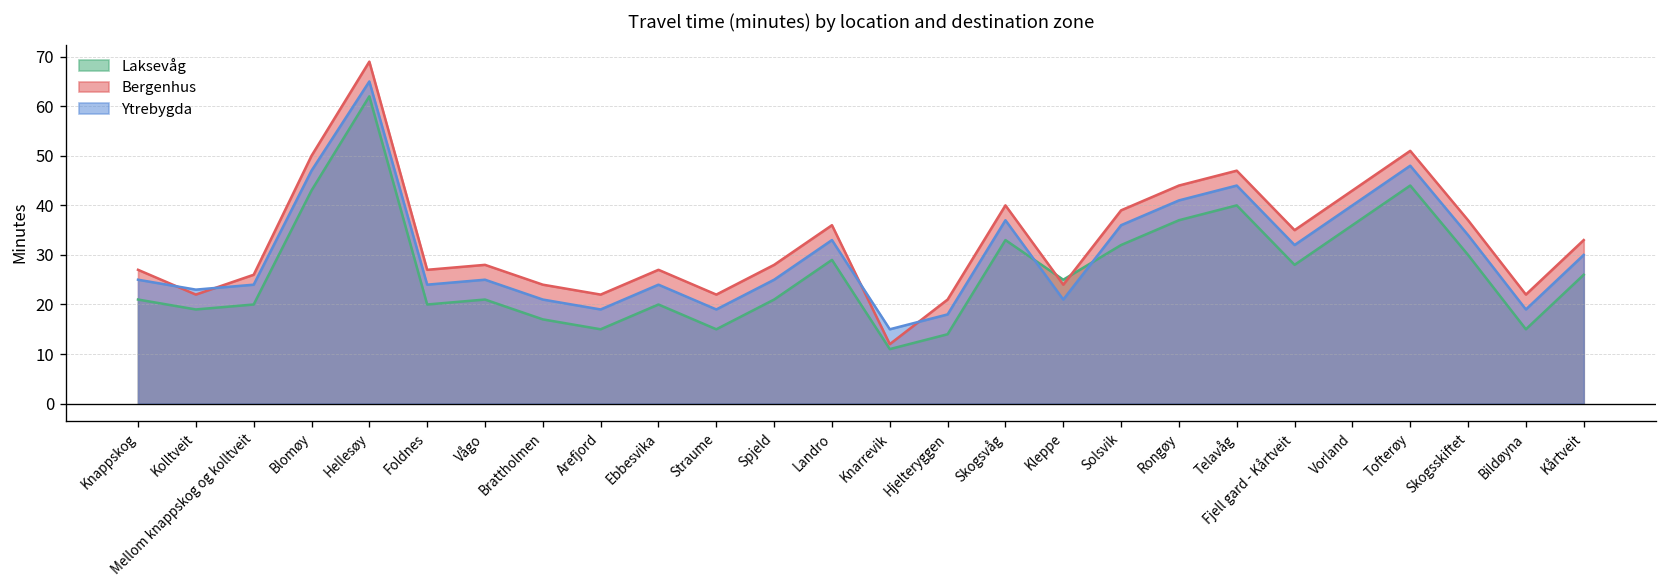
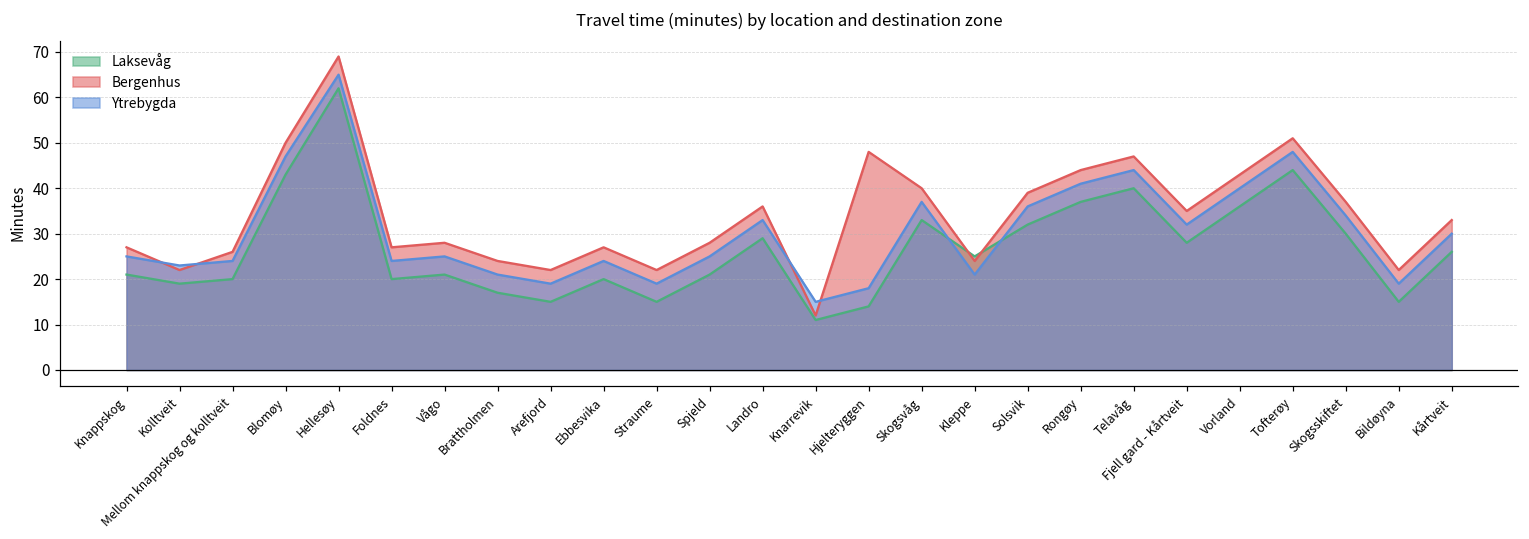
  {
    "Laksevåg": {
      "Knappskog": 21,
      "Kolltveit": 19,
      "Mellom knappskog og kolltveit": 20,
      "Blomøy": 43,
      "Hellesøy": 62,
      "Foldnes": 20,
      "Vågo": 21,
      "Brattholmen": 17,
      "Arefjord": 15,
      "Ebbesvika": 20,
      "Straume": 15,
      "Spjeld": 21,
      "Landro": 29,
      "Knarrevik": 11,
      "Hjelteryggen": 14,
      "Skogsvåg": 33,
      "Kleppe": 25,
      "Solsvik": 32,
      "Rongøy": 37,
      "Telavåg": 40,
      "Fjell gard - Kårtveit": 28,
      "Vorland": 36,
      "Tofterøy": 44,
      "Skogsskiftet": 30,
      "Bildøyna": 15,
      "Kårtveit": 26
    },
    "Bergenhus": {
      "Knappskog": 27,
      "Kolltveit": 22,
      "Mellom knappskog og kolltveit": 26,
      "Blomøy": 50,
      "Hellesøy": 69,
      "Foldnes": 27,
      "Vågo": 28,
      "Brattholmen": 24,
      "Arefjord": 22,
      "Ebbesvika": 27,
      "Straume": 22,
      "Spjeld": 28,
      "Landro": 36,
      "Knarrevik": 12,
-     "Hjelteryggen": 21,
+     "Hjelteryggen": 48,
      "Skogsvåg": 40,
      "Kleppe": 24,
      "Solsvik": 39,
      "Rongøy": 44,
      "Telavåg": 47,
      "Fjell gard - Kårtveit": 35,
      "Vorland": 43,
      "Tofterøy": 51,
      "Skogsskiftet": 37,
      "Bildøyna": 22,
      "Kårtveit": 33
    },
    "Ytrebygda": {
      "Knappskog": 25,
      "Kolltveit": 23,
      "Mellom knappskog og kolltveit": 24,
      "Blomøy": 47,
      "Hellesøy": 65,
      "Foldnes": 24,
      "Vågo": 25,
      "Brattholmen": 21,
      "Arefjord": 19,
      "Ebbesvika": 24,
      "Straume": 19,
      "Spjeld": 25,
      "Landro": 33,
      "Knarrevik": 15,
      "Hjelteryggen": 18,
      "Skogsvåg": 37,
      "Kleppe": 21,
      "Solsvik": 36,
      "Rongøy": 41,
      "Telavåg": 44,
      "Fjell gard - Kårtveit": 32,
      "Vorland": 40,
      "Tofterøy": 48,
      "Skogsskiftet": 34,
      "Bildøyna": 19,
      "Kårtveit": 30
    }
  }
